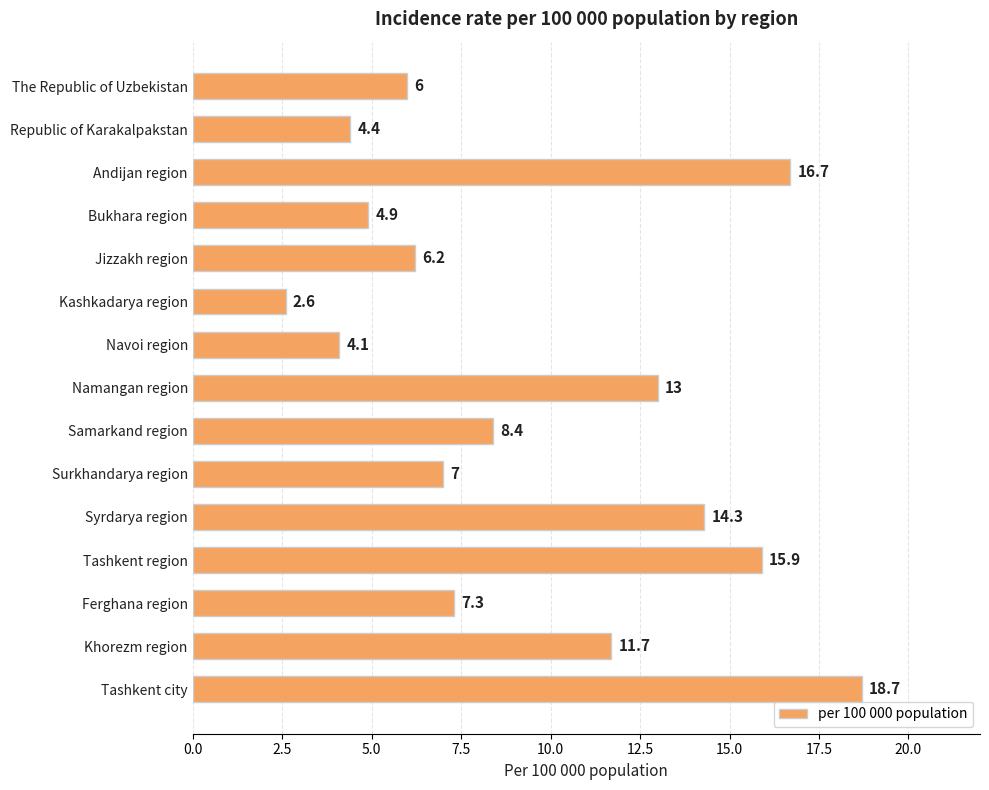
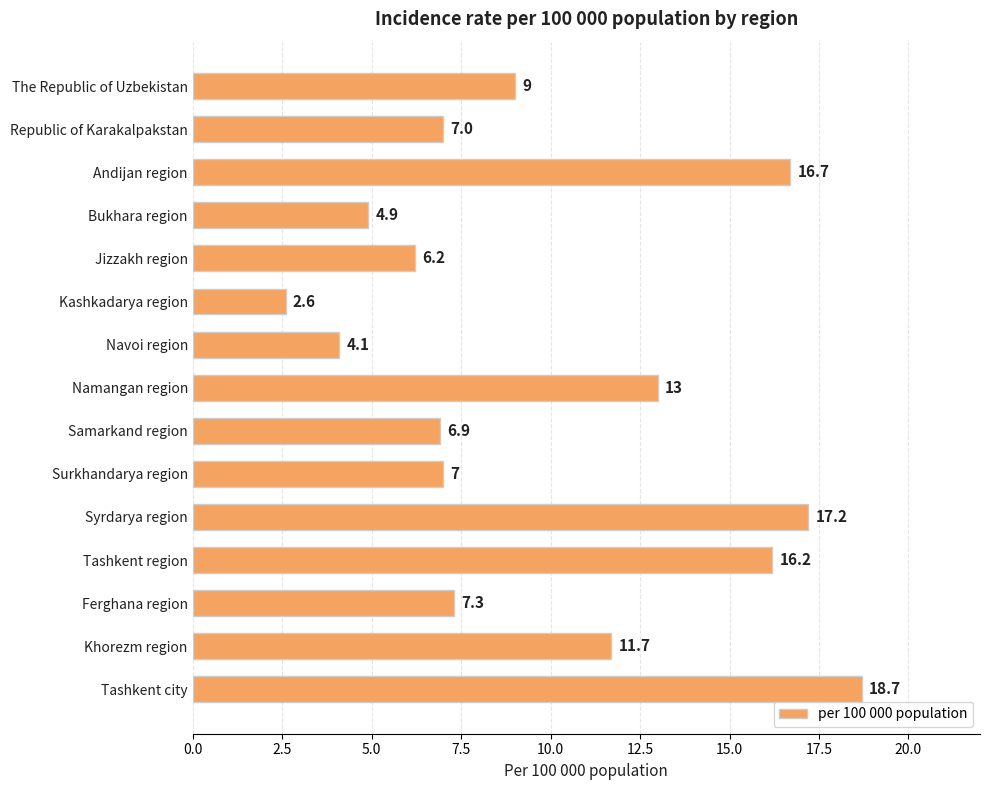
  {
-   "The Republic of Uzbekistan": 6,
-   "Republic of Karakalpakstan": 4.4,
+   "The Republic of Uzbekistan": 9,
+   "Republic of Karakalpakstan": 7.0,
    "Andijan region": 16.7,
    "Bukhara region": 4.9,
    "Jizzakh region": 6.2,
    "Kashkadarya region": 2.6,
    "Navoi region": 4.1,
    "Namangan region": 13,
-   "Samarkand region": 8.4,
+   "Samarkand region": 6.9,
    "Surkhandarya region": 7,
-   "Syrdarya region": 14.3,
-   "Tashkent region": 15.9,
+   "Syrdarya region": 17.2,
+   "Tashkent region": 16.2,
    "Ferghana region": 7.3,
    "Khorezm region": 11.7,
    "Tashkent city": 18.7
  }
